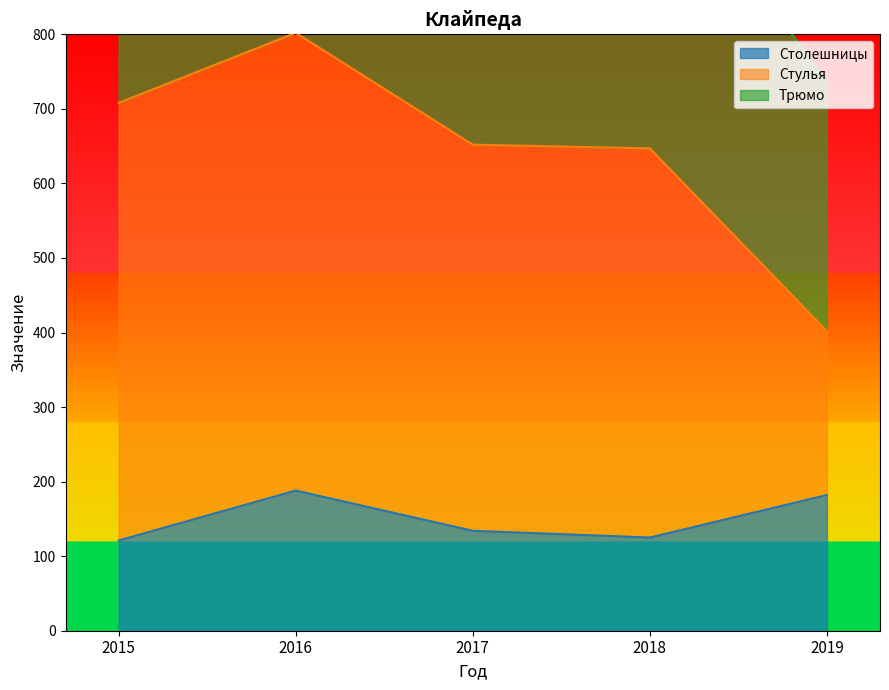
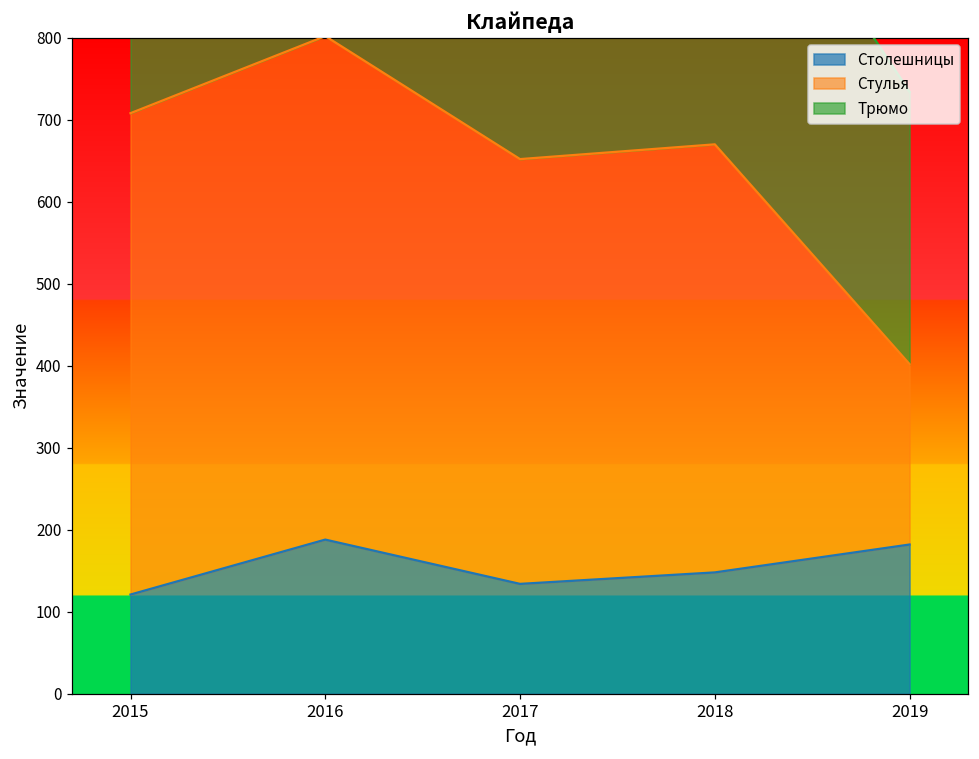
  {
    "Столешницы": {
      "2015": 120,
      "2016": 190,
      "2017": 130,
-     "2018": 130,
+     "2018": 150,
      "2019": 180
    },
    "Стулья": {
      "2015": 590,
      "2016": 610,
      "2017": 520,
      "2018": 520,
      "2019": 220
    }
  }
